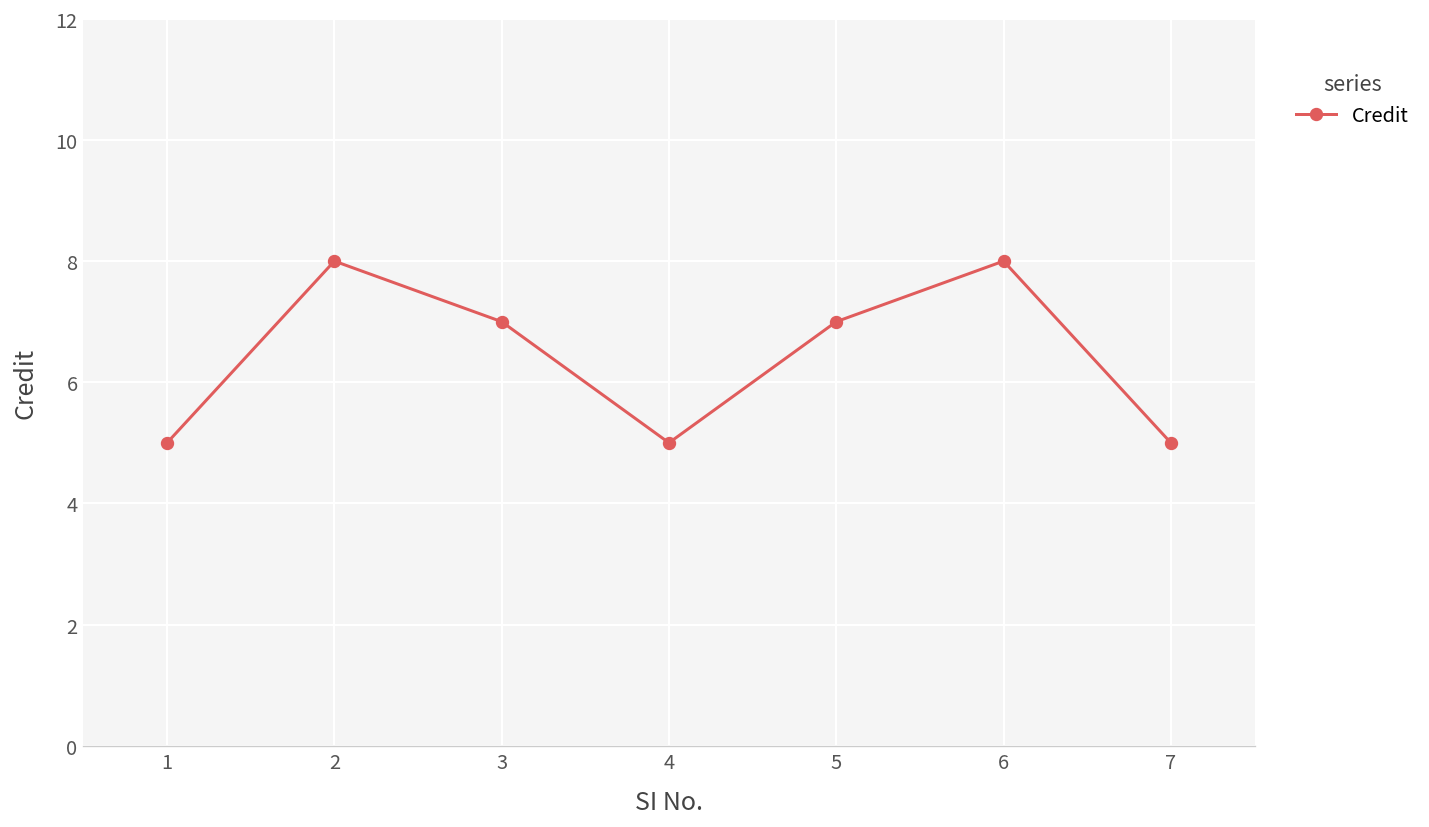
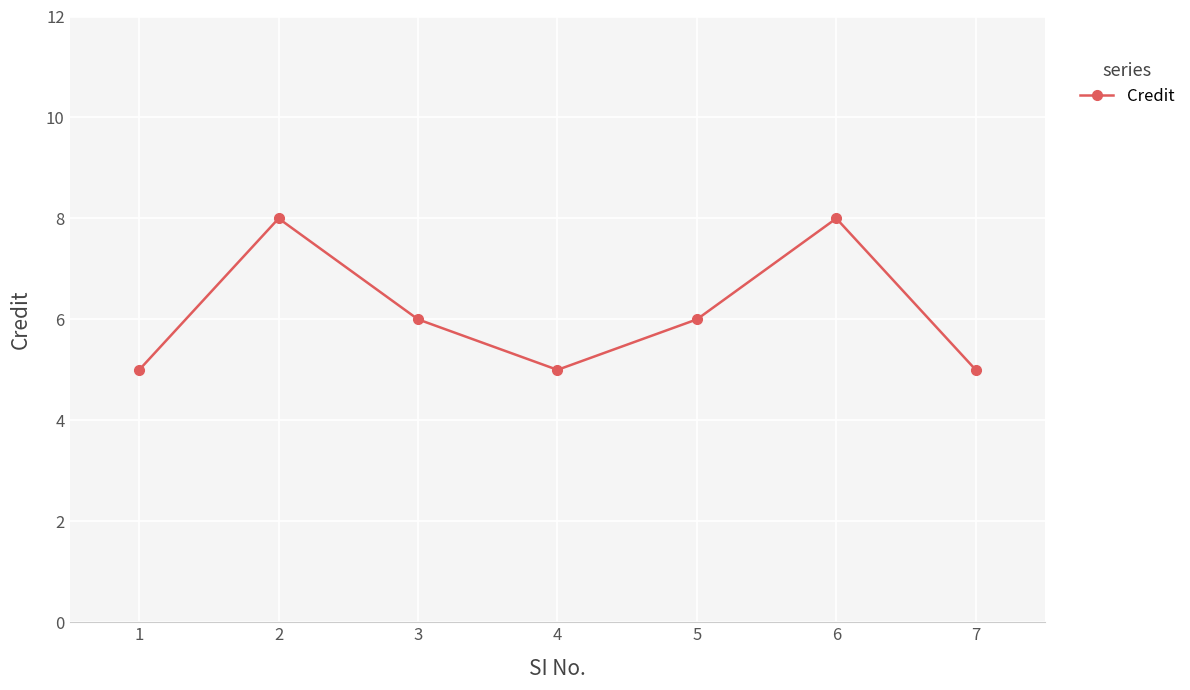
  {
    "1": 5,
    "2": 8,
-   "3": 7,
+   "3": 6,
    "4": 5,
-   "5": 7,
+   "5": 6,
    "6": 8,
    "7": 5
  }
